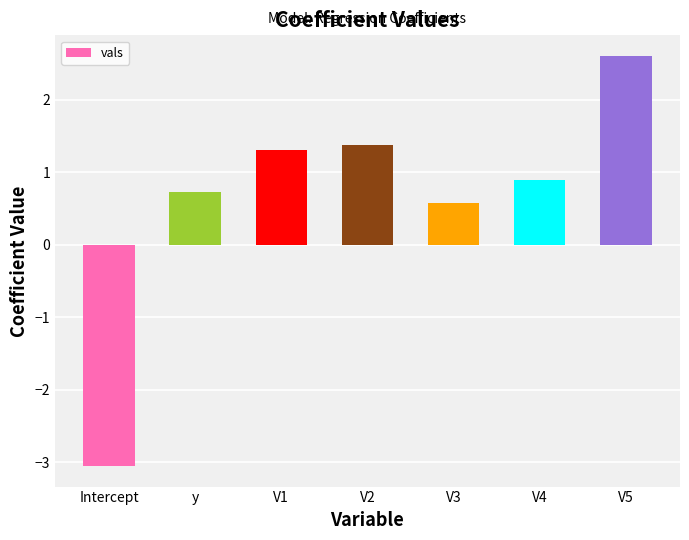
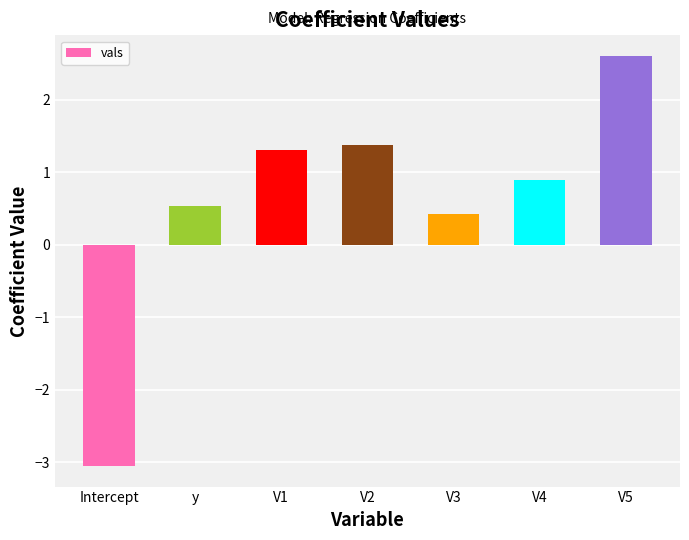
  {
    "Intercept": -3.1,
-   "y": 0.7,
+   "y": 0.5,
    "V1": 1.3,
    "V2": 1.4,
-   "V3": 0.6,
+   "V3": 0.4,
    "V4": 0.9,
    "V5": 2.6
  }
